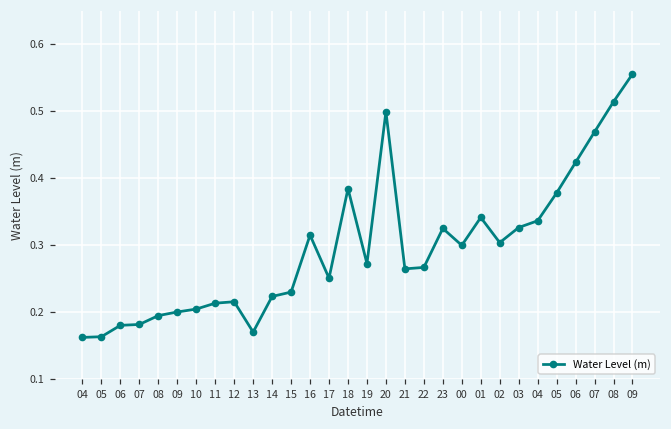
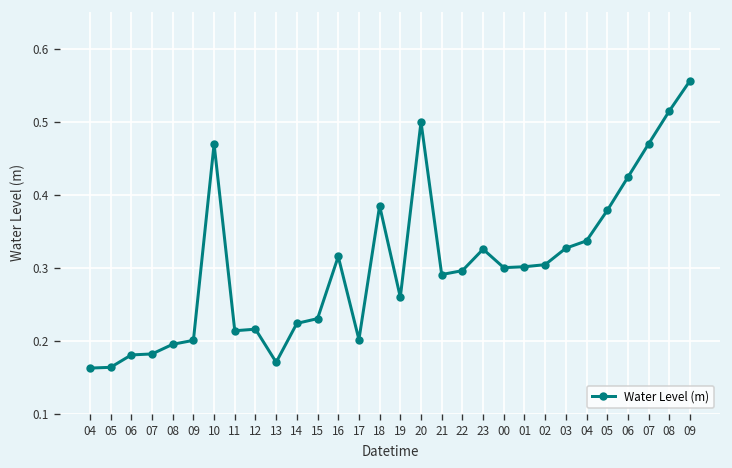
  {
-   "10": 0.20,
+   "10": 0.47,
    "11": 0.21,
    "12": 0.22,
    "13": 0.17,
    "14": 0.22,
    "15": 0.23,
    "16": 0.32,
-   "17": 0.25,
+   "17": 0.20,
    "18": 0.38,
-   "19": 0.27,
+   "19": 0.26,
    "20": 0.50,
-   "21": 0.26,
-   "22": 0.27,
+   "21": 0.29,
+   "22": 0.30,
    "23": 0.33,
    "00": 0.30,
-   "01": 0.34,
+   "01": 0.30,
    "02": 0.30,
    "03": 0.33
  }
